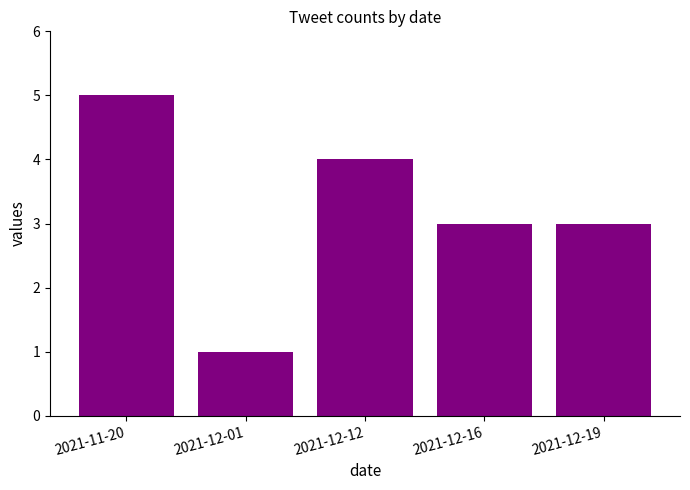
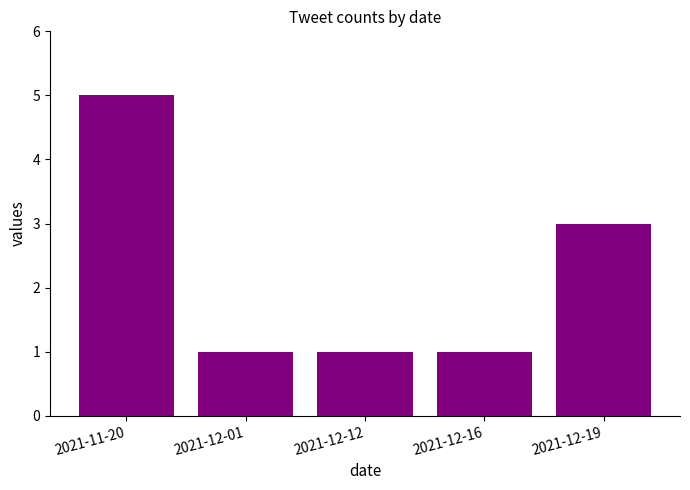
  {
    "2021-11-20": 5,
    "2021-12-01": 1,
-   "2021-12-12": 4,
-   "2021-12-16": 3,
+   "2021-12-12": 1,
+   "2021-12-16": 1,
    "2021-12-19": 3
  }
